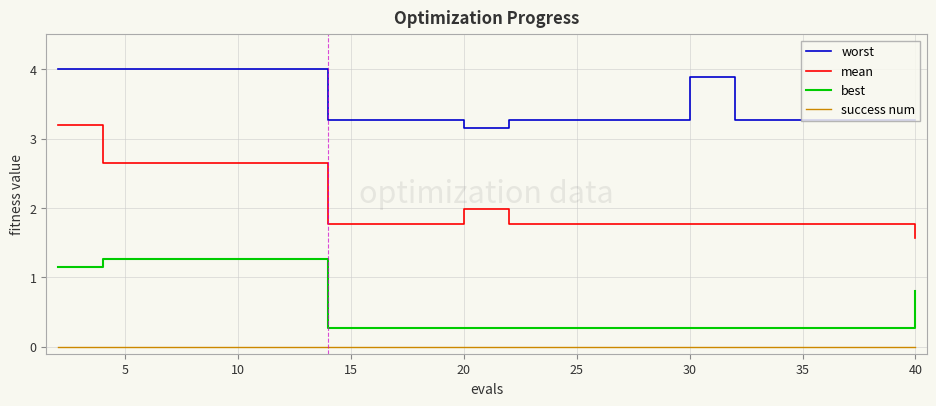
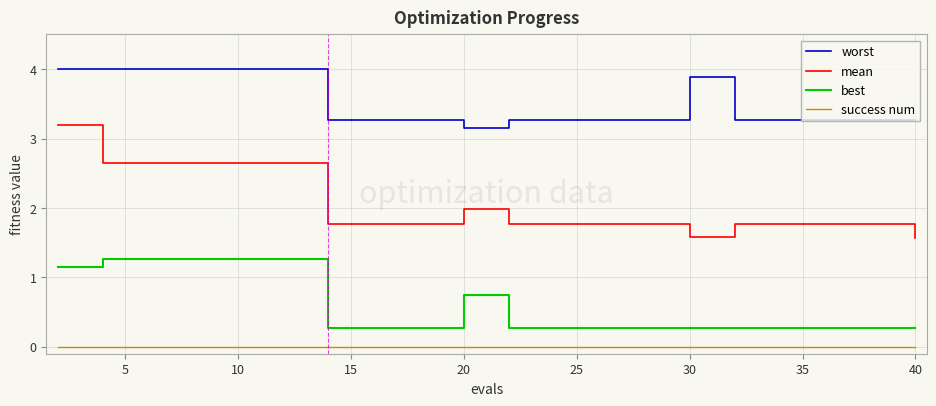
  {
    "worst": {
      "10": 4.0,
      "20": 3.1,
      "30": 3.9
    },
    "mean": {
      "10": 2.6,
      "20": 2.0,
-     "30": 1.8,
+     "30": 1.6,
      "40": 1.6
    },
    "best": {
      "10": 1.3,
-     "20": 0.3,
+     "20": 0.8,
      "30": 0.3,
-     "40": 0.8
+     "40": 0.3
    },
    "success num": {
      "10": 0.0,
      "20": 0.0,
      "30": 0.0,
      "40": 0.0
    }
  }
